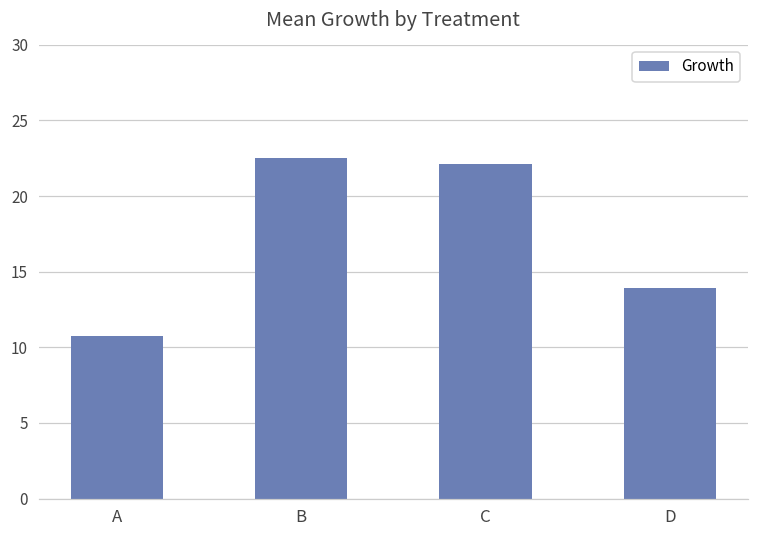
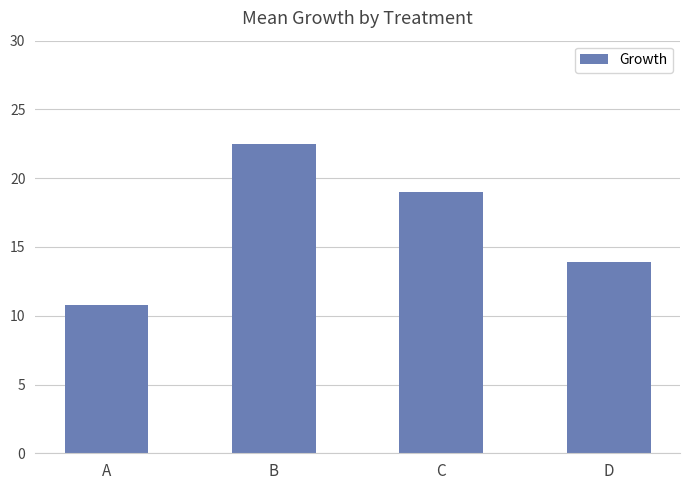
  {
    "A": 10.8,
    "B": 22.5,
-   "C": 22.1,
+   "C": 19.0,
    "D": 13.9
  }
